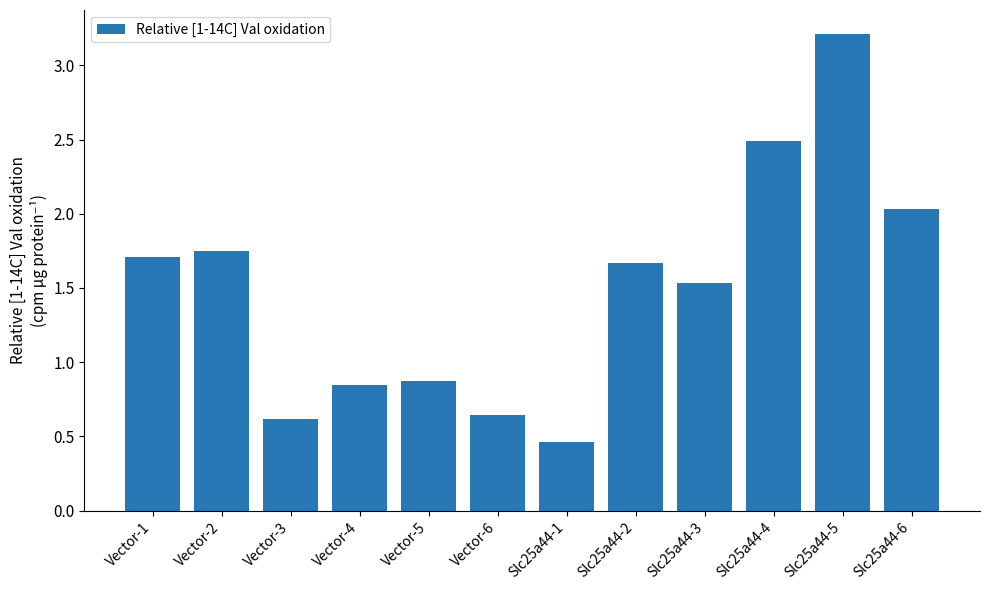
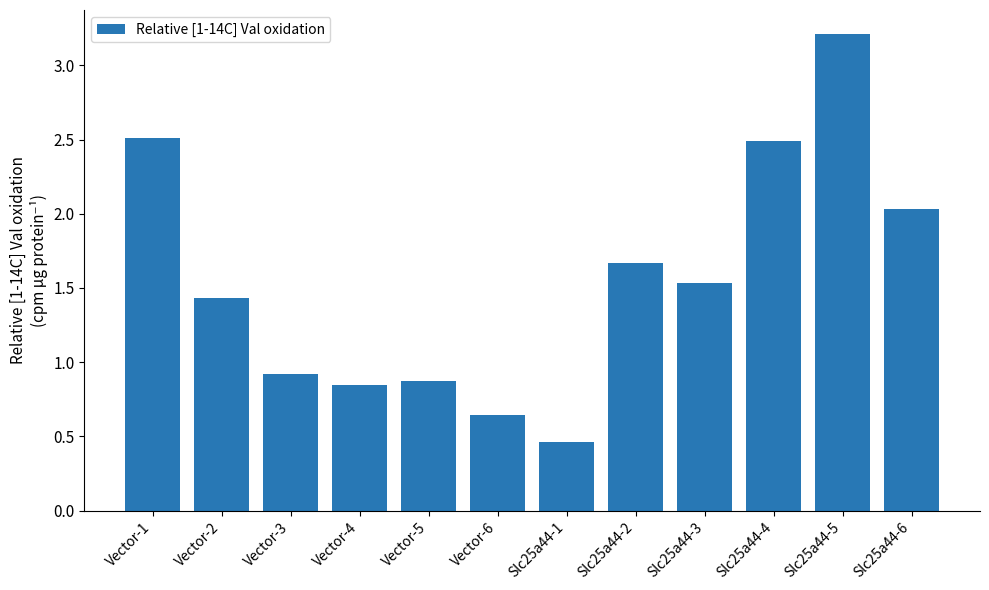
  {
-   "Vector-1": 1.71,
-   "Vector-2": 1.75,
-   "Vector-3": 0.62,
+   "Vector-1": 2.51,
+   "Vector-2": 1.43,
+   "Vector-3": 0.92,
    "Vector-4": 0.85,
    "Vector-5": 0.87,
    "Vector-6": 0.65,
    "Slc25a44-1": 0.46,
    "Slc25a44-2": 1.67,
    "Slc25a44-3": 1.53,
    "Slc25a44-4": 2.49,
    "Slc25a44-5": 3.21,
    "Slc25a44-6": 2.03
  }
